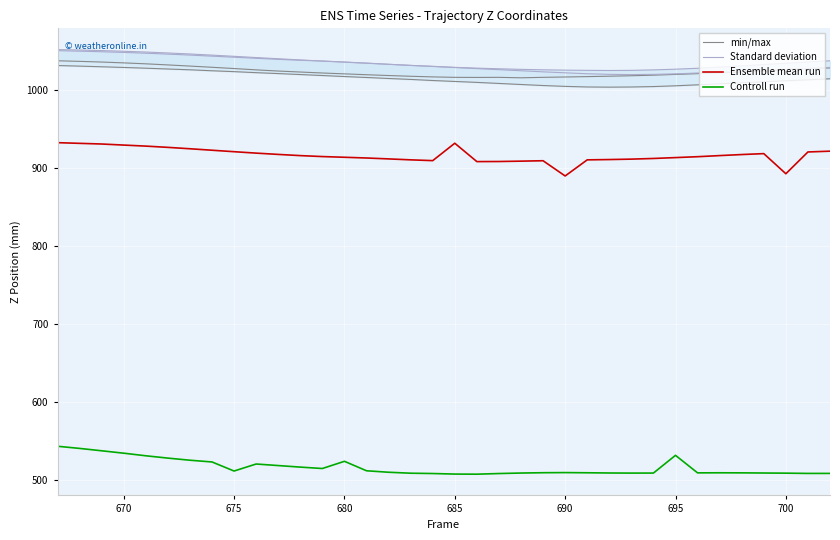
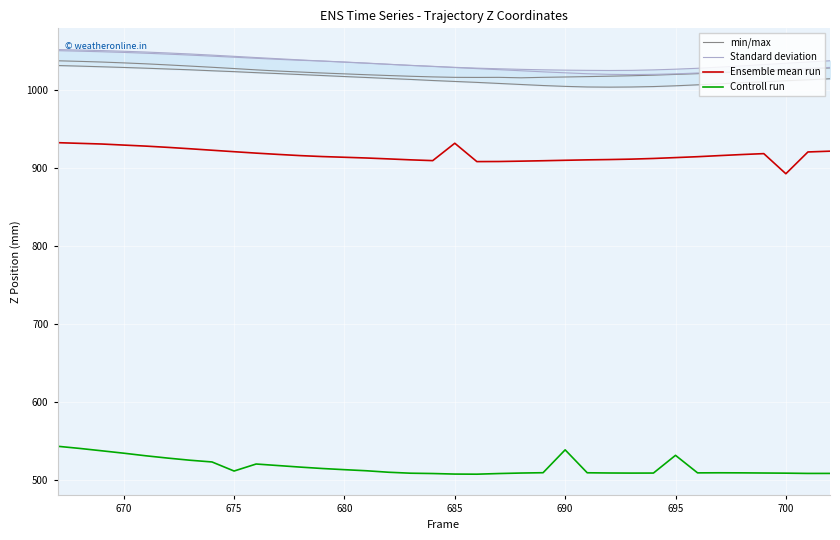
  {
    "Ensemble mean run": {
      "670": 930,
      "675": 920,
      "680": 910,
      "685": 930,
-     "690": 890,
+     "690": 910,
      "695": 910,
      "700": 890
    },
    "Controll run": {
      "670": 530,
      "675": 510,
-     "680": 520,
+     "680": 510,
      "685": 510,
-     "690": 510,
+     "690": 540,
      "695": 530,
      "700": 510
    }
  }
